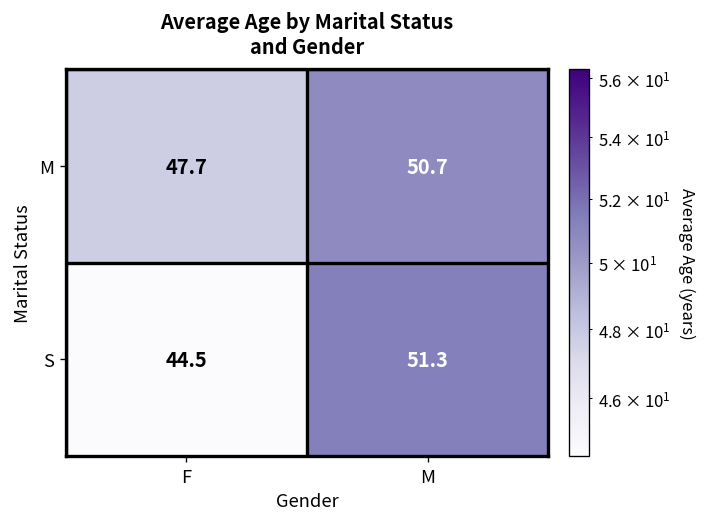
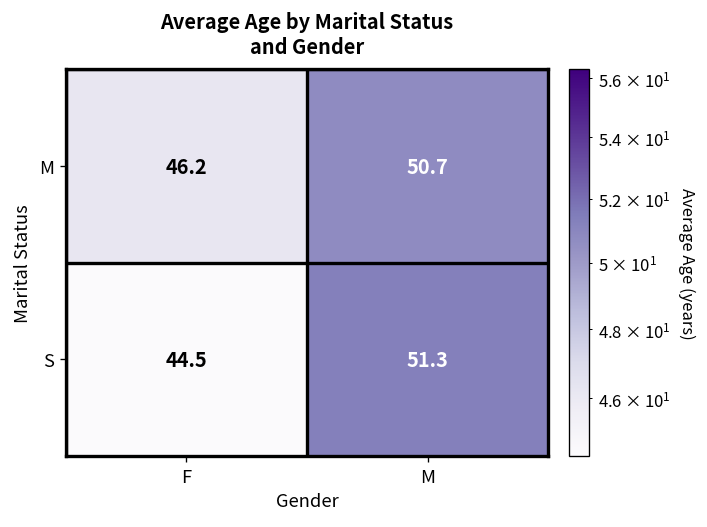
  {
    "M": {
-     "F": 47.7,
+     "F": 46.2,
      "M": 50.7
    },
    "S": {
      "F": 44.5,
      "M": 51.3
    }
  }
